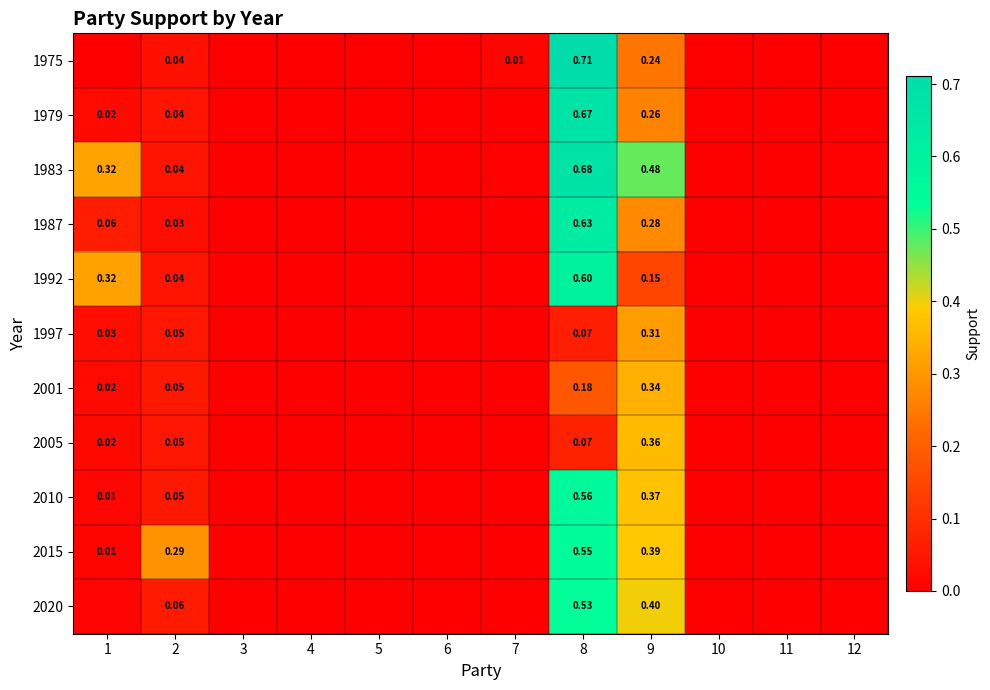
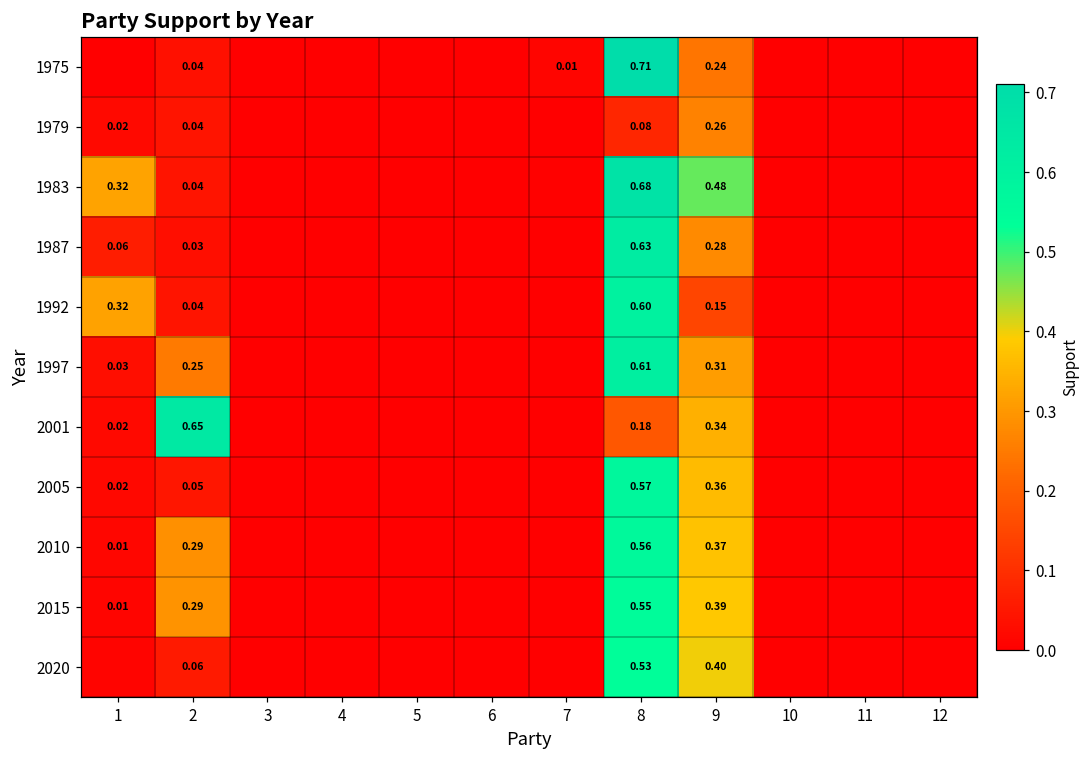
  {
    "1975": {
      "2": 0.04,
      "7": 0.01,
      "8": 0.71,
      "9": 0.24
    },
    "1979": {
      "1": 0.02,
      "2": 0.04,
-     "8": 0.67,
+     "8": 0.08,
      "9": 0.26
    },
    "1983": {
      "1": 0.32,
      "2": 0.04,
      "8": 0.68,
      "9": 0.48
    },
    "1987": {
      "1": 0.06,
      "2": 0.03,
      "8": 0.63,
      "9": 0.28
    },
    "1992": {
      "1": 0.32,
      "2": 0.04,
      "8": 0.60,
      "9": 0.15
    },
    "1997": {
      "1": 0.03,
-     "2": 0.05,
-     "8": 0.07,
+     "2": 0.25,
+     "8": 0.61,
      "9": 0.31
    },
    "2001": {
      "1": 0.02,
-     "2": 0.05,
+     "2": 0.65,
      "8": 0.18,
      "9": 0.34
    },
    "2005": {
      "1": 0.02,
      "2": 0.05,
-     "8": 0.07,
+     "8": 0.57,
      "9": 0.36
    },
    "2010": {
      "1": 0.01,
-     "2": 0.05,
+     "2": 0.29,
      "8": 0.56,
      "9": 0.37
    },
    "2015": {
      "1": 0.01,
      "2": 0.29,
      "8": 0.55,
      "9": 0.39
    },
    "2020": {
      "2": 0.06,
      "8": 0.53,
      "9": 0.40
    }
  }
